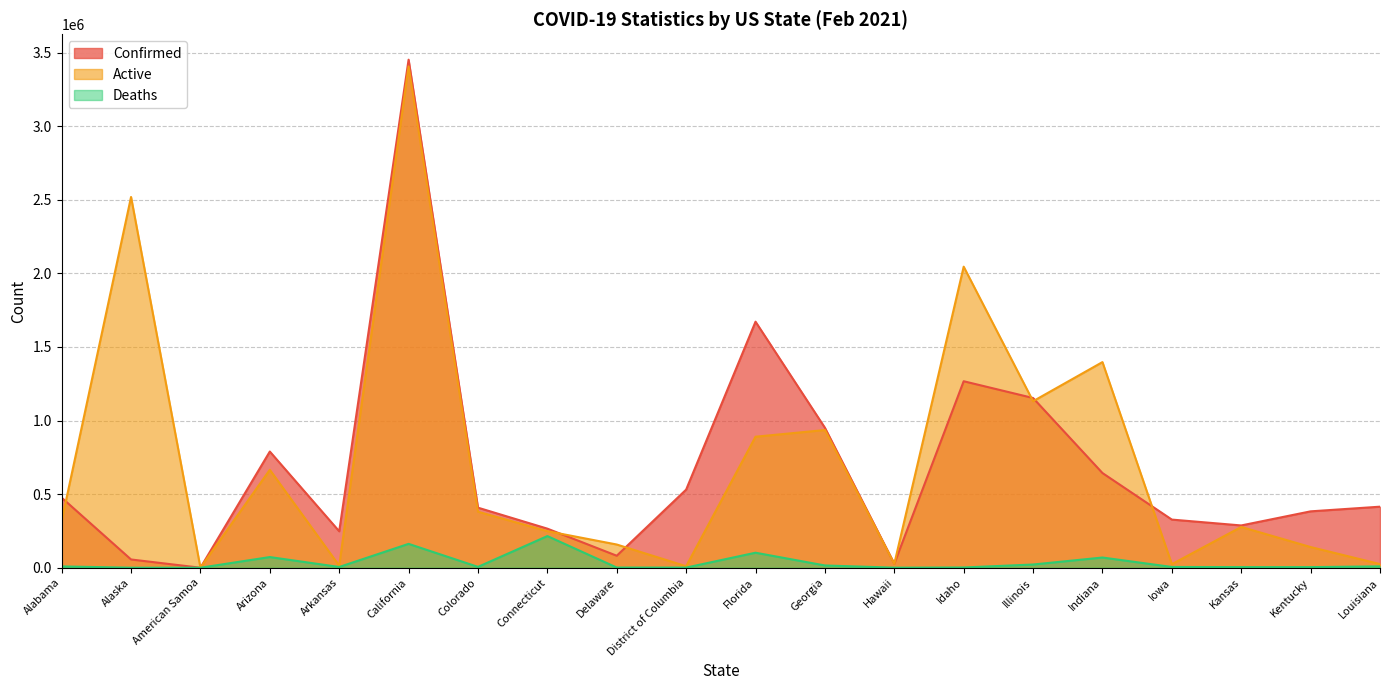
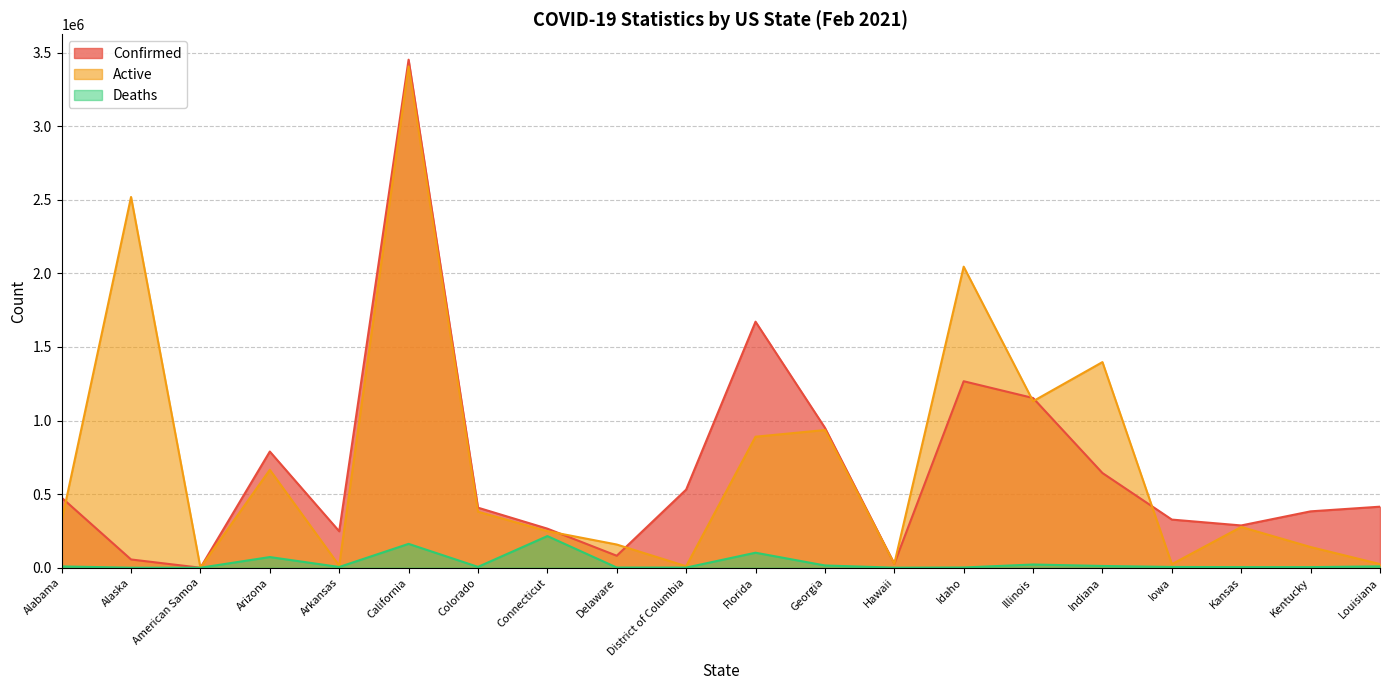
  {
    "Confirmed": {
      "Alabama": 480000,
      "Alaska": 60000,
      "Arizona": 790000,
      "Arkansas": 250000,
      "California": 3450000,
      "Colorado": 410000,
      "Connecticut": 270000,
      "Delaware": 80000,
      "District of Columbia": 530000,
      "Florida": 1670000,
      "Idaho": 1270000,
      "Illinois": 1150000,
      "Indiana": 640000,
      "Iowa": 330000,
      "Kentucky": 380000,
      "Louisiana": 410000
    },
    "Active": {
      "Alabama": 320000,
      "Alaska": 2520000,
      "Arizona": 670000,
      "California": 3410000,
      "Colorado": 380000,
      "Connecticut": 250000,
      "Delaware": 160000,
      "Florida": 890000,
      "Idaho": 2050000,
      "Illinois": 1130000,
      "Indiana": 1400000,
      "Iowa": 20000,
      "Kentucky": 140000
    },
    "Deaths": {
      "Alabama": 10000,
      "Alaska": 0,
      "Arizona": 70000,
      "California": 160000,
      "Colorado": 10000,
      "Connecticut": 220000,
      "Delaware": 0,
      "Florida": 100000,
      "Georgia": 20000,
      "Hawaii": 0,
      "Idaho": 0,
      "Illinois": 20000,
-     "Indiana": 70000,
+     "Indiana": 10000,
      "Iowa": 10000,
      "Kansas": 0,
      "Kentucky": 0
    }
  }
